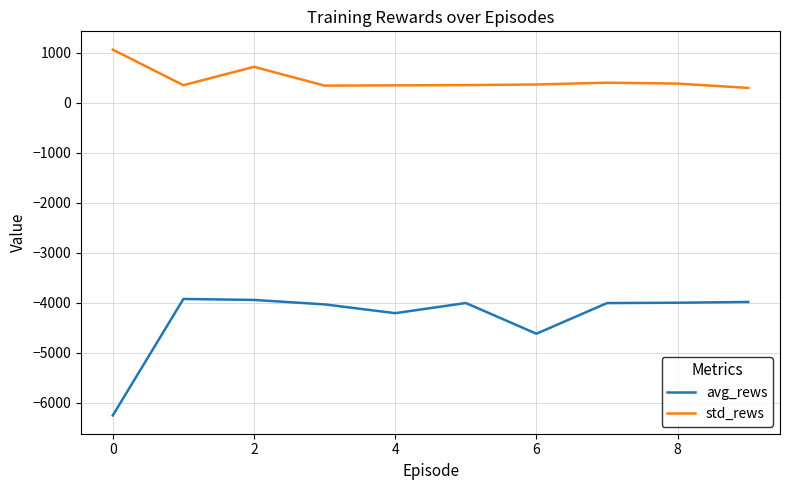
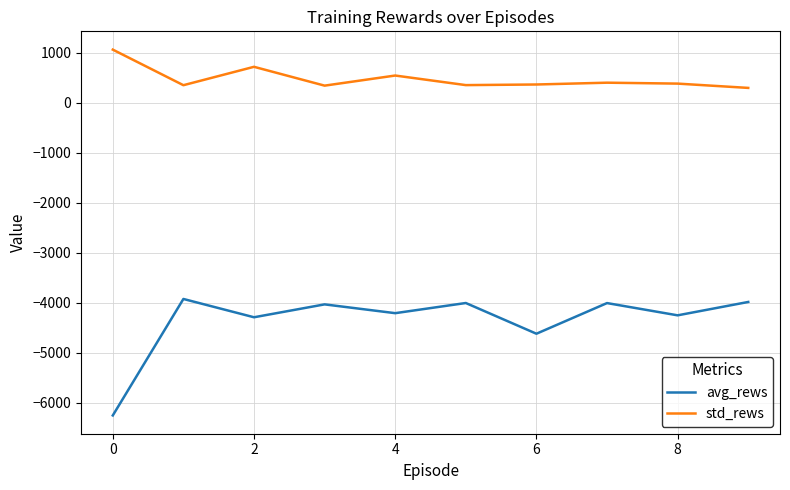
  {
    "avg_rews": {
      "0": -6300,
-     "2": -3900,
+     "2": -4300,
      "4": -4200,
      "6": -4600,
-     "8": -4000
+     "8": -4300
    },
    "std_rews": {
      "0": 1100,
      "2": 700,
-     "4": 300,
+     "4": 500,
      "6": 400,
      "8": 400
    }
  }
